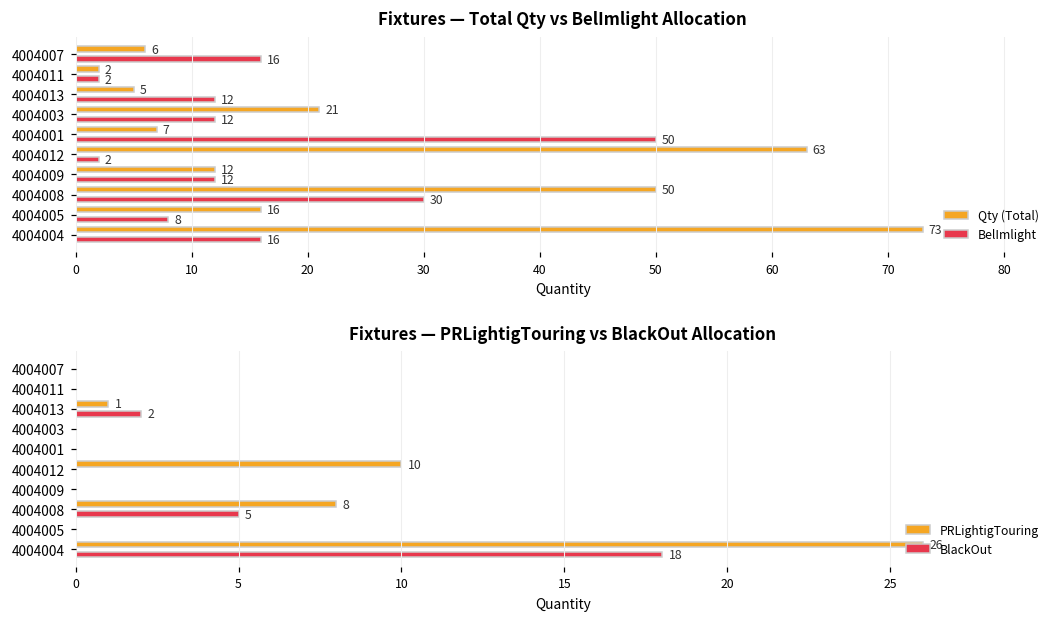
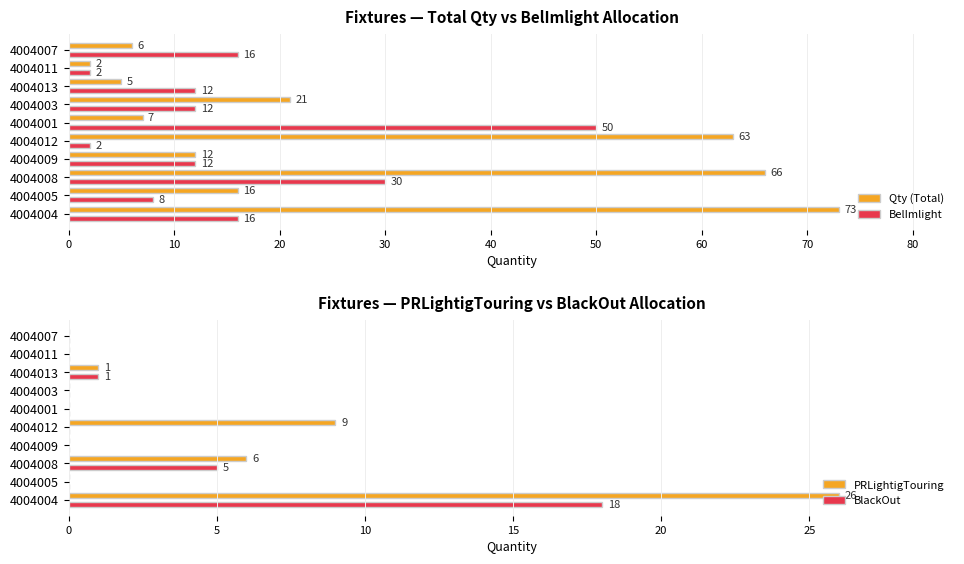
  {
    "Fixtures — Total Qty vs BelImlight Allocation": {
      "Qty (Total)": {
        "4004007": 6,
        "4004011": 2,
        "4004013": 5,
        "4004003": 21,
        "4004001": 7,
        "4004012": 63,
        "4004009": 12,
-       "4004008": 50,
+       "4004008": 66,
        "4004005": 16,
        "4004004": 73
      },
      "BelImlight": {
        "4004007": 16,
        "4004011": 2,
        "4004013": 12,
        "4004003": 12,
        "4004001": 50,
        "4004012": 2,
        "4004009": 12,
        "4004008": 30,
        "4004005": 8,
        "4004004": 16
      }
    },
    "Fixtures — PRLightigTouring vs BlackOut Allocation": {
      "PRLightigTouring": {
        "4004013": 1,
-       "4004012": 10,
-       "4004008": 8,
+       "4004012": 9,
+       "4004008": 6,
        "4004004": 26
      },
      "BlackOut": {
-       "4004013": 2,
+       "4004013": 1,
        "4004008": 5,
        "4004004": 18
      }
    }
  }
